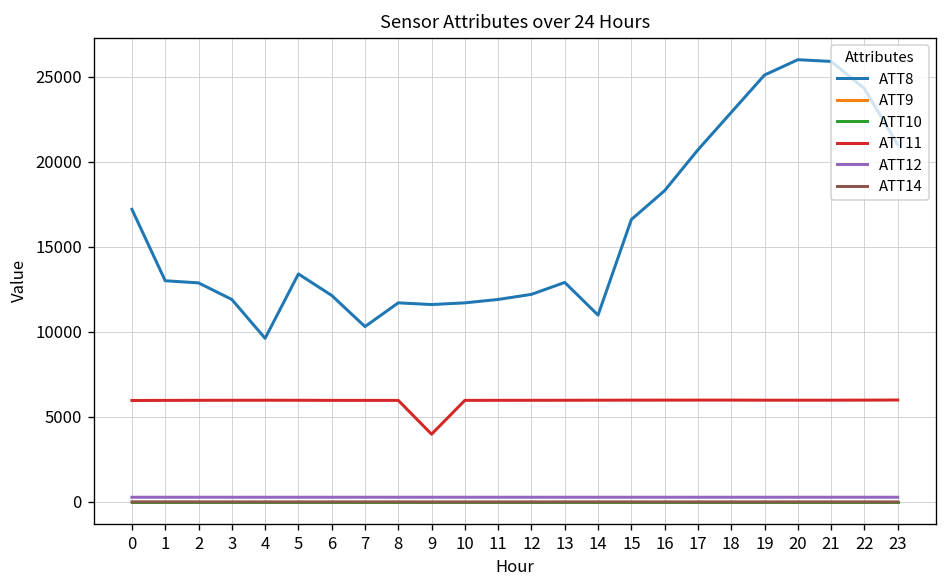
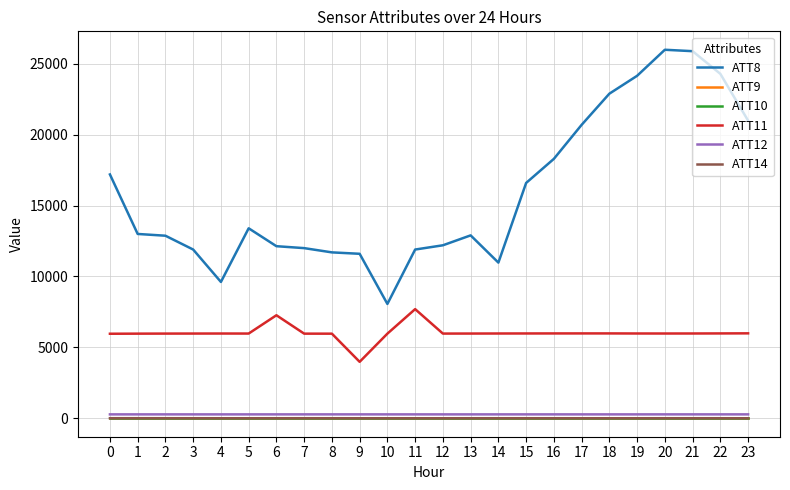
  {
    "ATT8": {
      "0": 17200,
      "1": 13000,
      "2": 12900,
      "3": 11900,
      "4": 9600,
      "5": 13400,
      "6": 12100,
-     "7": 10300,
+     "7": 12000,
      "8": 11700,
      "9": 11600,
-     "10": 11700,
+     "10": 8100,
      "11": 11900,
      "12": 12200,
      "13": 12900,
      "14": 11000,
      "15": 16600,
      "16": 18300,
      "17": 20700,
      "18": 22900,
-     "19": 25100,
+     "19": 24200,
      "20": 26000
    },
    "ATT14": {
      "0": 0,
      "1": 0,
      "2": 0,
      "3": 0,
      "4": 0,
      "5": 0,
      "6": 0,
      "7": 0,
      "8": 0,
      "9": 0,
      "10": 0,
      "11": 0,
      "12": 0,
      "13": 0,
      "14": 0,
      "15": 0,
      "16": 0,
      "17": 0,
      "18": 0,
      "19": 0,
      "20": 0,
      "21": 0,
      "22": 0,
      "23": 0
    },
    "ATT11": {
      "0": 6000,
      "1": 6000,
      "2": 6000,
      "3": 6000,
      "4": 6000,
      "5": 6000,
-     "6": 6000,
+     "6": 7300,
      "7": 6000,
      "8": 6000,
      "9": 4000,
      "10": 6000,
-     "11": 6000,
+     "11": 7700,
      "12": 6000,
      "13": 6000,
      "14": 6000,
      "15": 6000,
      "16": 6000,
      "17": 6000,
      "18": 6000,
      "19": 6000,
      "20": 6000,
      "21": 6000,
      "22": 6000,
      "23": 6000
    },
    "ATT12": {
      "0": 300,
      "1": 300,
      "2": 300,
      "3": 300,
      "4": 300,
      "5": 300,
      "6": 300,
      "7": 300,
      "8": 300,
      "9": 300,
      "10": 300,
      "11": 300,
      "12": 300,
      "13": 300,
      "14": 300,
      "15": 300,
      "16": 300,
      "17": 300,
      "18": 300,
      "19": 300,
      "20": 300,
      "21": 300,
      "22": 300,
      "23": 300
    }
  }
